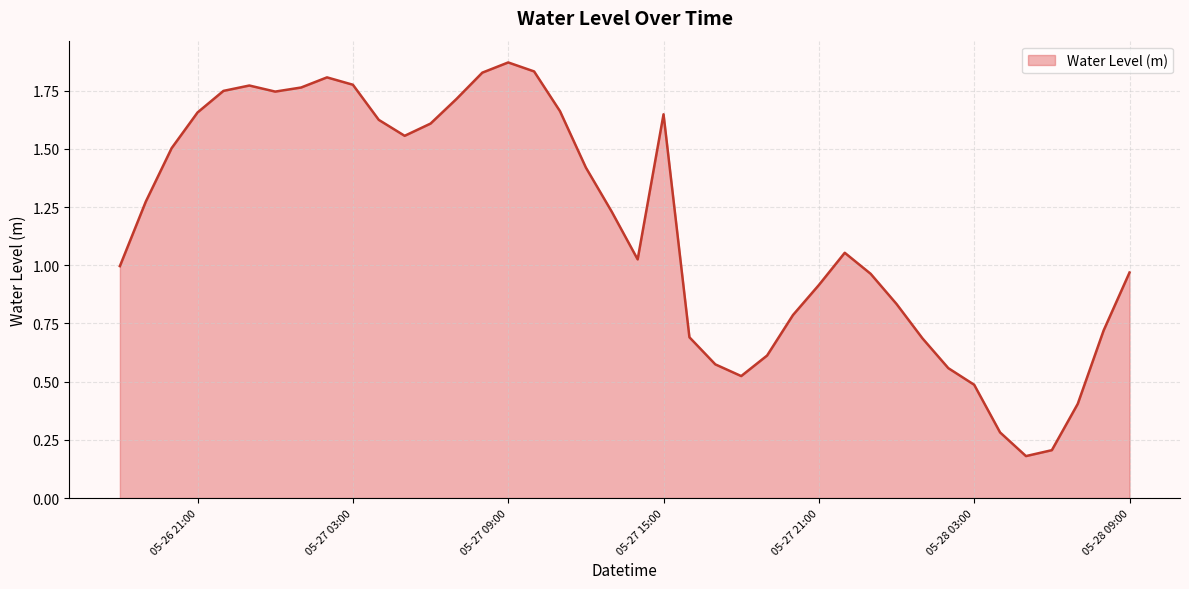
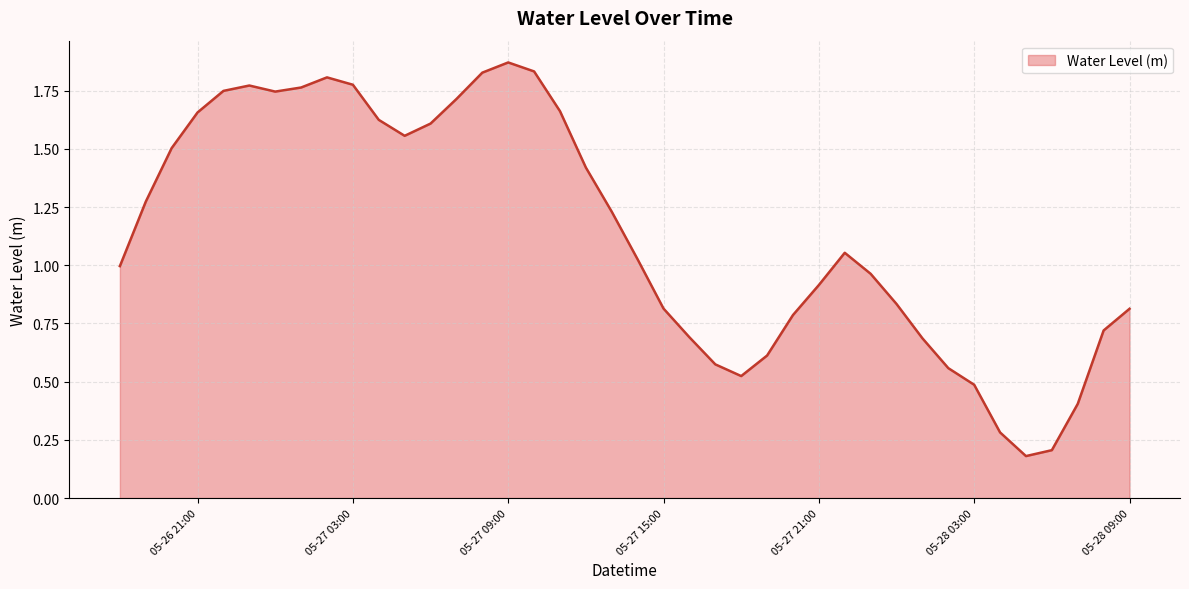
  {
    "05-26 21:00": 1.66,
    "05-27 03:00": 1.78,
    "05-27 09:00": 1.87,
-   "05-27 15:00": 1.65,
+   "05-27 15:00": 0.81,
    "05-27 21:00": 0.92,
    "05-28 03:00": 0.49,
-   "05-28 09:00": 0.97
+   "05-28 09:00": 0.81
  }
